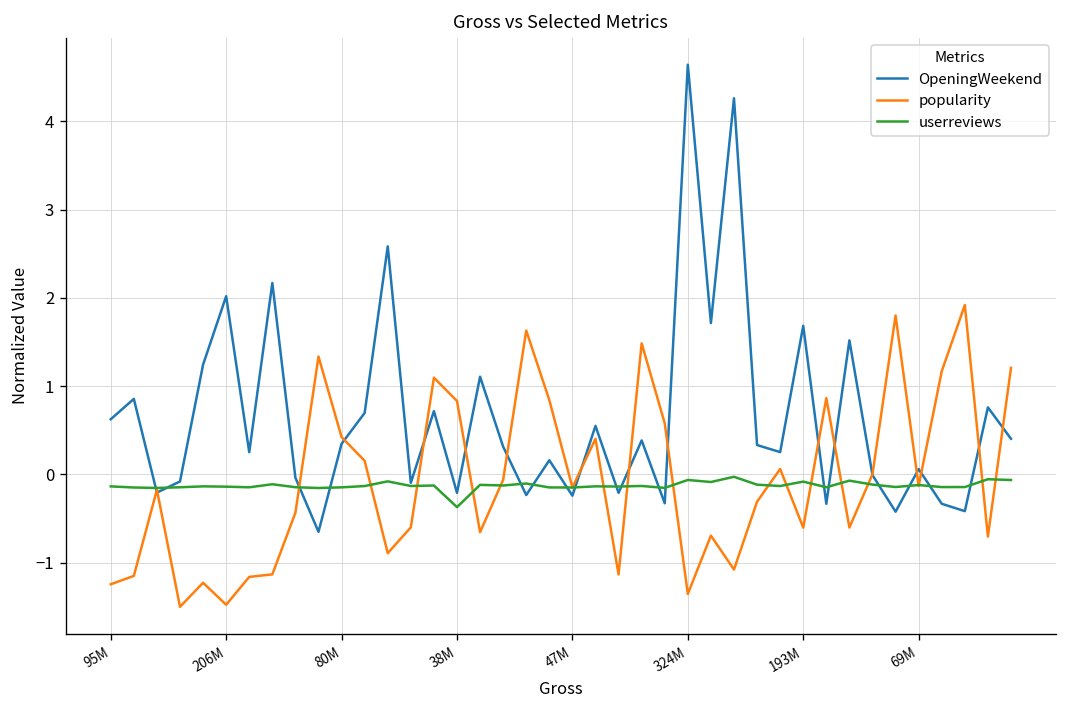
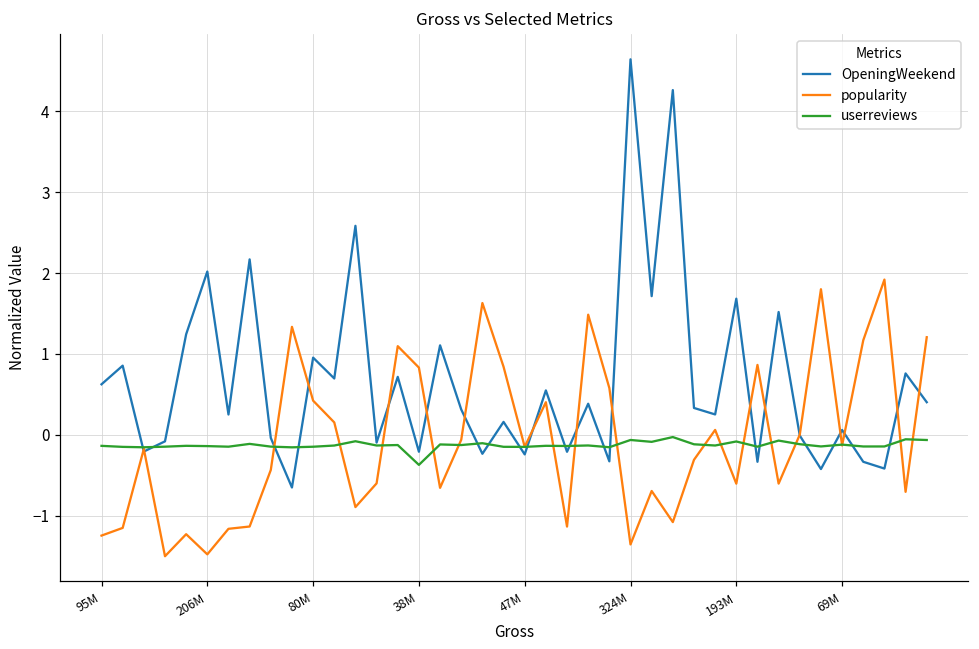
  {
    "OpeningWeekend": {
      "95M": 0.6,
      "206M": 2.0,
-     "80M": 0.3,
+     "80M": 1.0,
      "38M": -0.2,
      "47M": -0.2,
      "324M": 4.6,
      "193M": 1.7,
      "69M": 0.1
    },
    "popularity": {
      "95M": -1.2,
      "206M": -1.5,
      "80M": 0.4,
      "38M": 0.8,
      "324M": -1.4,
      "193M": -0.6
    },
    "userreviews": {
      "95M": -0.1,
      "206M": -0.1,
      "80M": -0.1,
      "38M": -0.4,
      "324M": -0.1,
      "193M": -0.1
    }
  }
